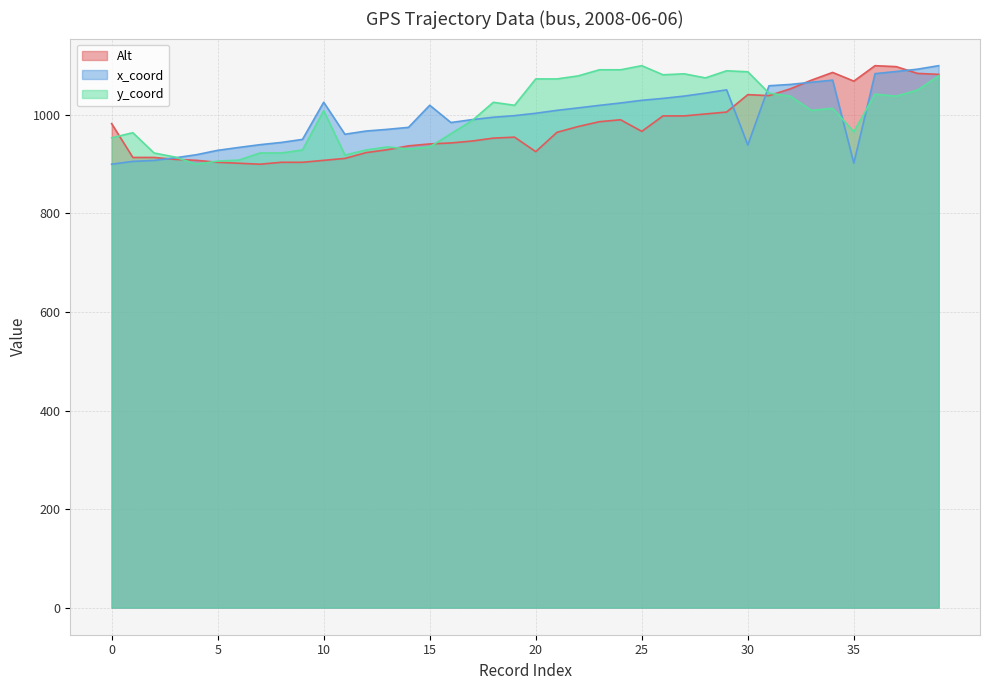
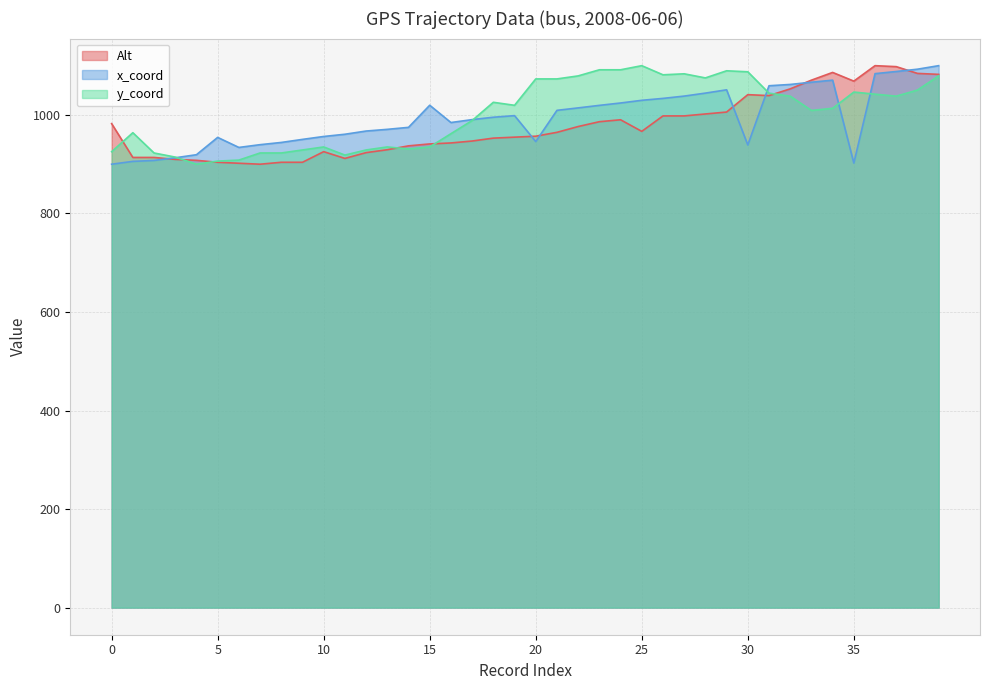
  {
    "Alt": {
      "0": 980,
-     "10": 910,
+     "10": 930,
      "15": 940,
-     "20": 930,
+     "20": 960,
      "25": 970,
      "30": 1040,
      "35": 1070
    },
    "x_coord": {
      "0": 900,
-     "5": 930,
-     "10": 1030,
+     "5": 950,
+     "10": 960,
      "15": 1020,
-     "20": 1000,
+     "20": 950,
      "25": 1030,
      "30": 940,
      "35": 900
    },
    "y_coord": {
-     "0": 950,
-     "10": 1010,
+     "0": 930,
+     "10": 940,
      "15": 940,
      "20": 1070,
      "25": 1100,
      "30": 1090,
-     "35": 970
+     "35": 1050
    }
  }
